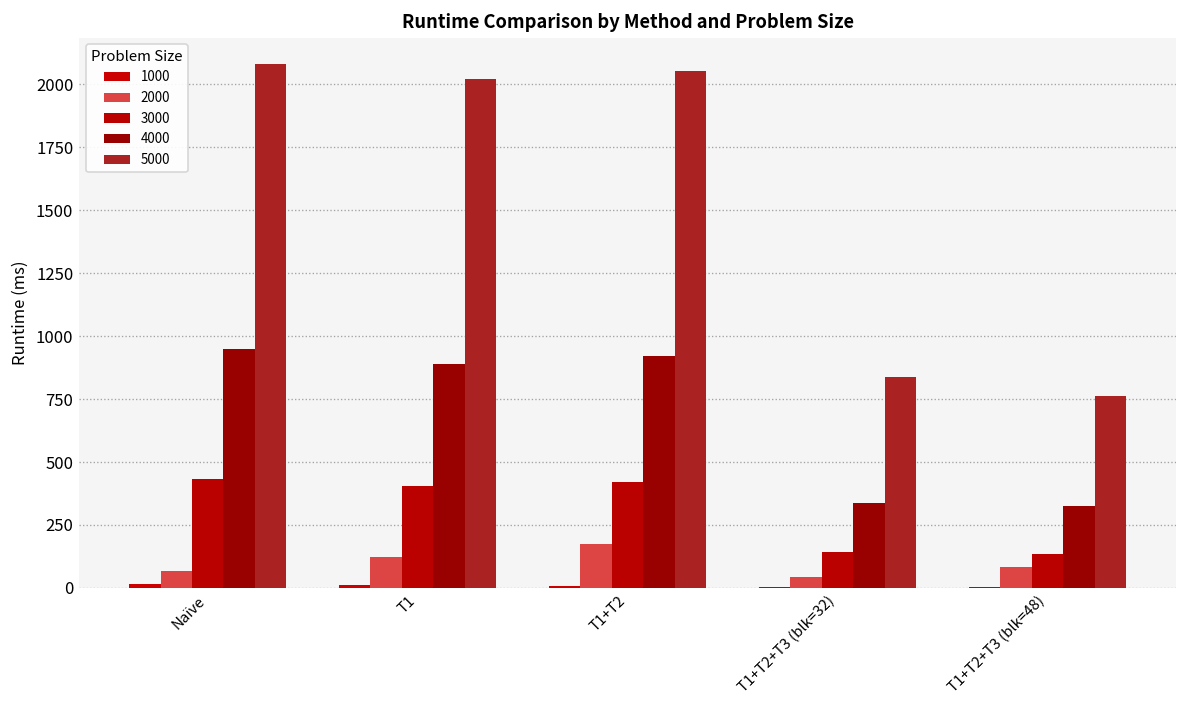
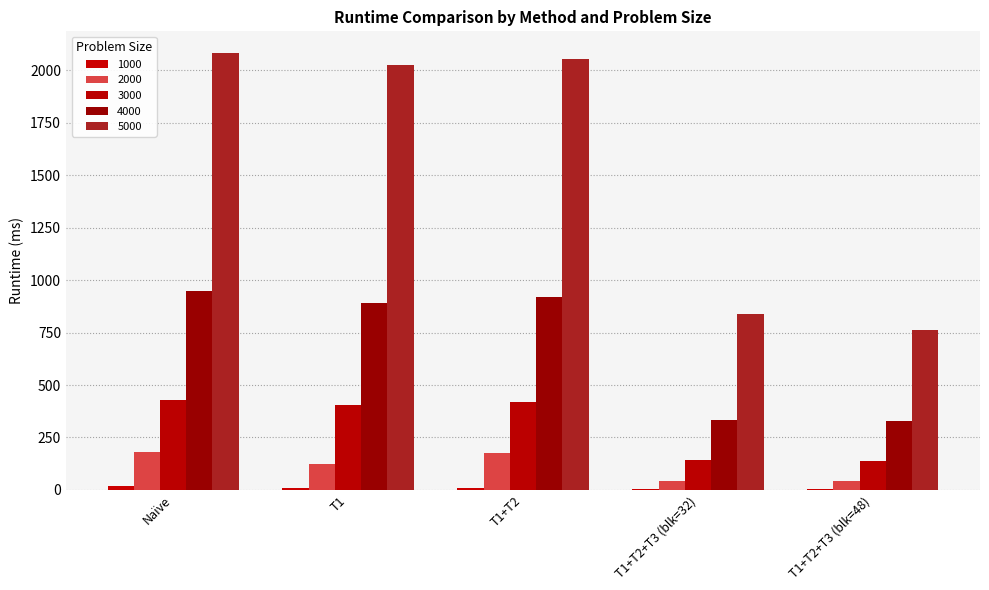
  {
    "2000": {
-     "Naïve": 70,
+     "Naïve": 180,
      "T1": 120,
      "T1+T2": 170,
      "T1+T2+T3 (blk=32)": 40,
-     "T1+T2+T3 (blk=48)": 80
+     "T1+T2+T3 (blk=48)": 40
    }
  }
